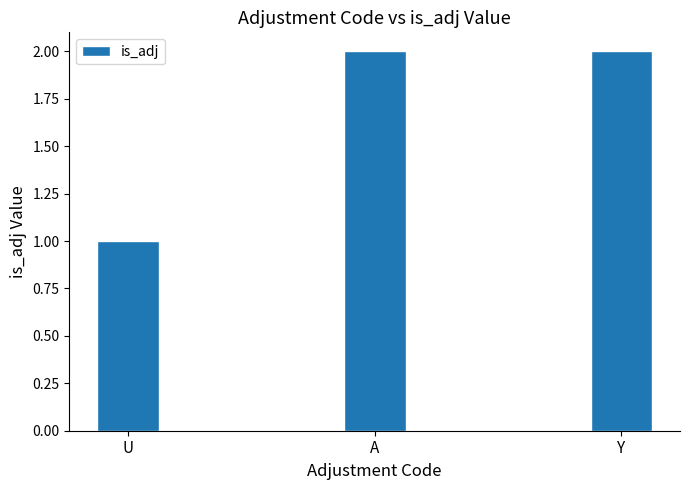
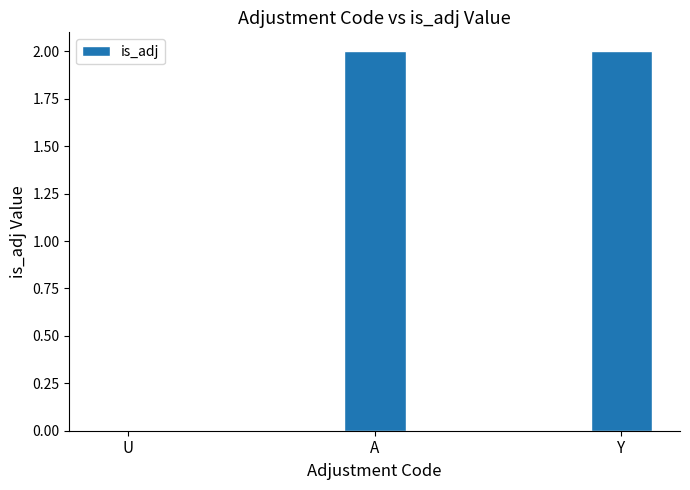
  {
-   "U": 1,
+   "U": 0,
    "A": 2,
    "Y": 2
  }
